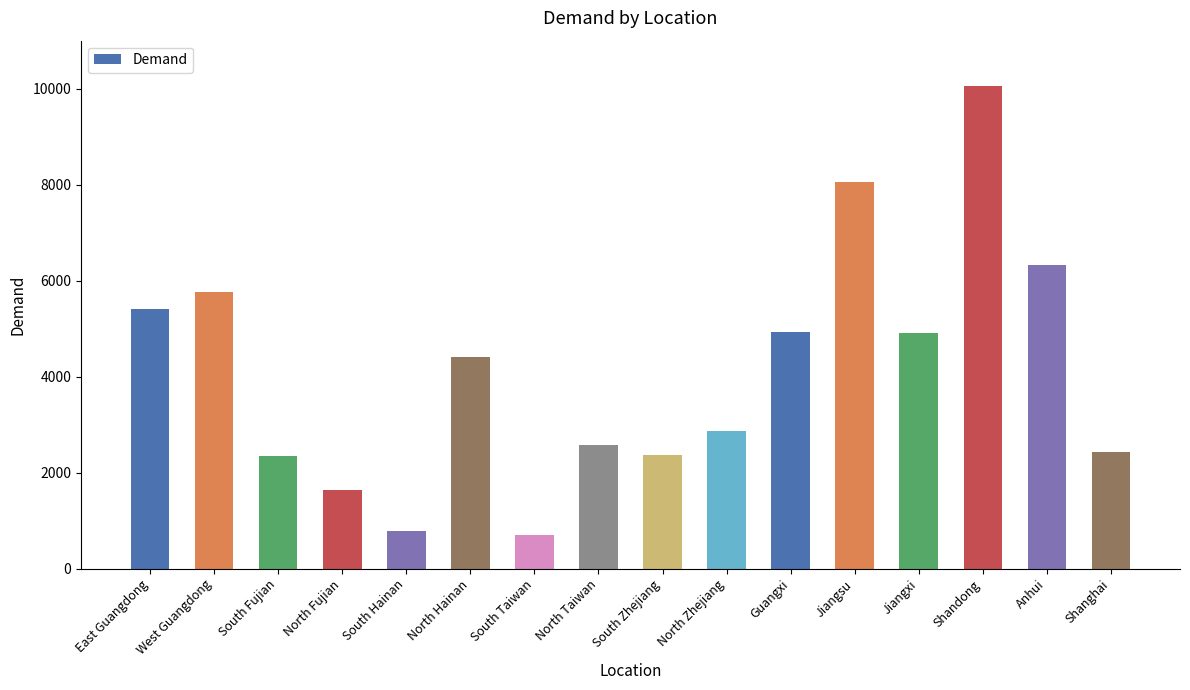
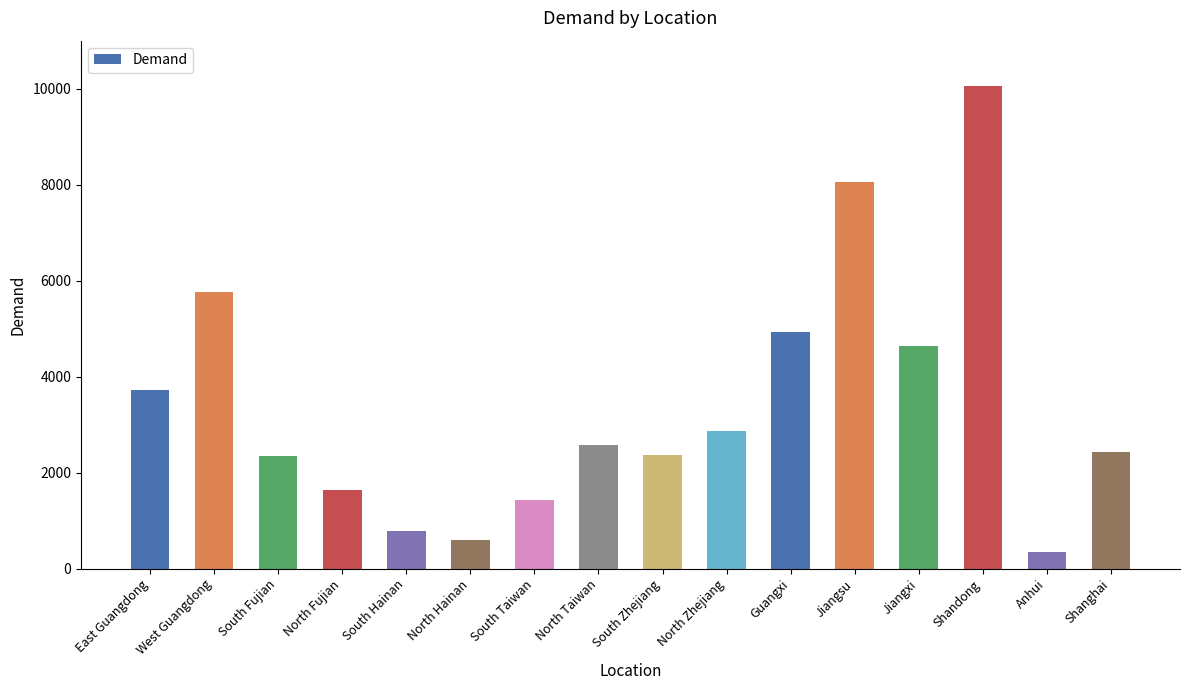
  {
-   "East Guangdong": 5400,
+   "East Guangdong": 3700,
    "West Guangdong": 5800,
    "South Fujian": 2300,
    "North Fujian": 1600,
    "South Hainan": 800,
-   "North Hainan": 4400,
-   "South Taiwan": 700,
+   "North Hainan": 600,
+   "South Taiwan": 1400,
    "North Taiwan": 2600,
    "South Zhejiang": 2400,
    "North Zhejiang": 2900,
    "Guangxi": 4900,
    "Jiangsu": 8100,
-   "Jiangxi": 4900,
+   "Jiangxi": 4600,
    "Shandong": 10000,
-   "Anhui": 6300,
+   "Anhui": 300,
    "Shanghai": 2400
  }
